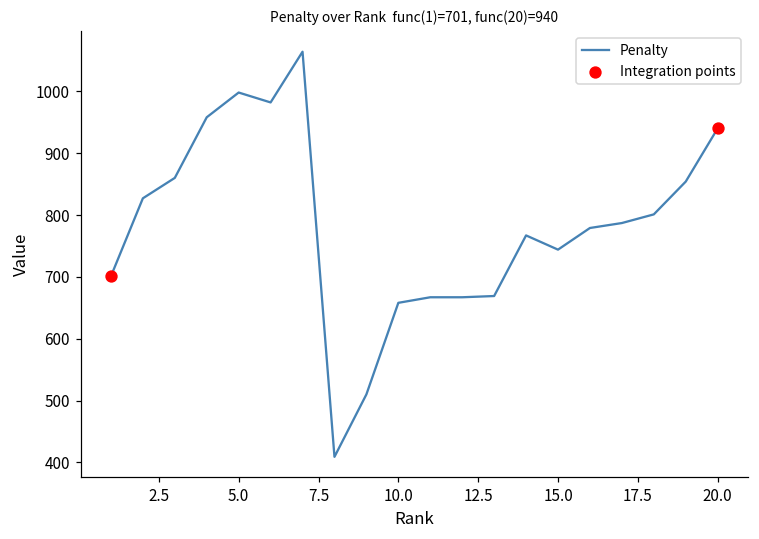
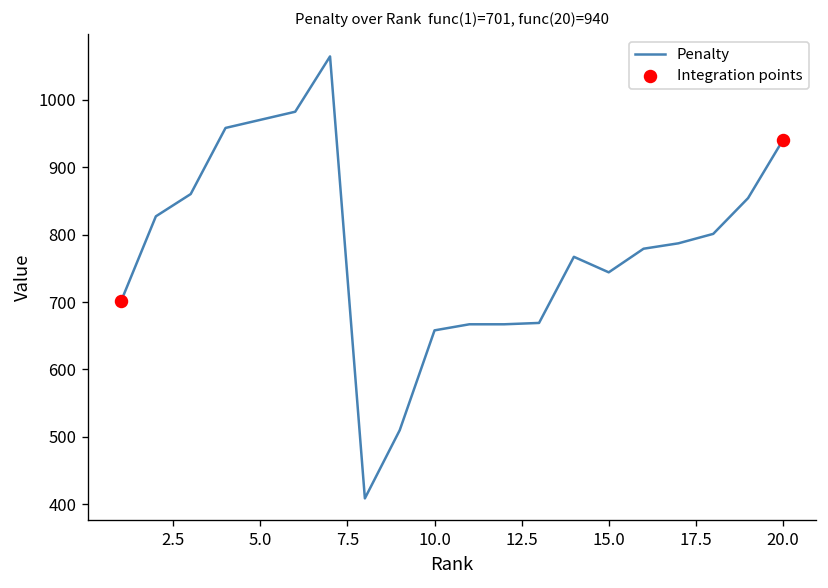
  {
    "Penalty": {
-     "5.0": 1000,
+     "5.0": 970,
      "10.0": 660,
      "15.0": 740
    }
  }
